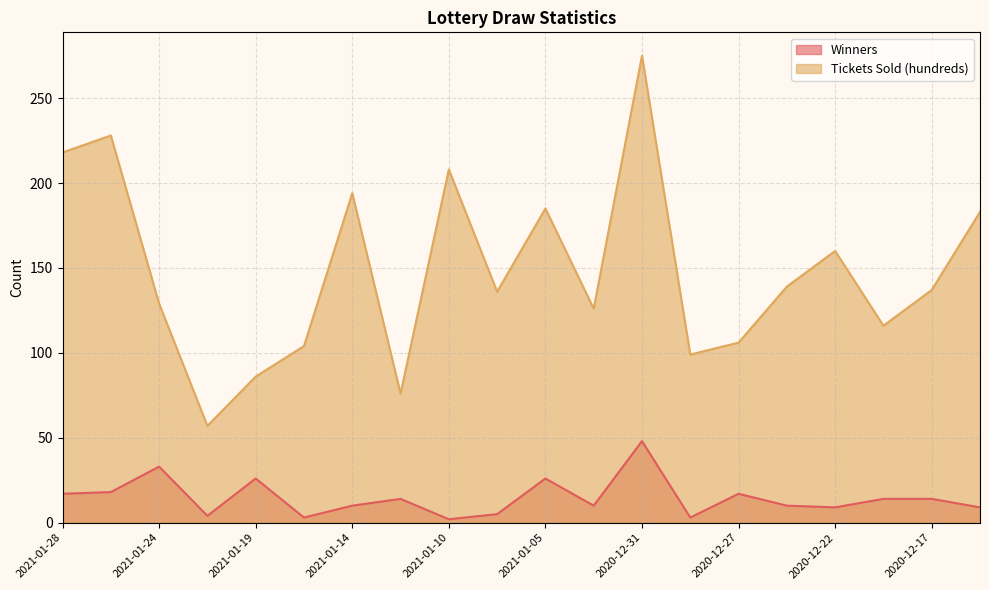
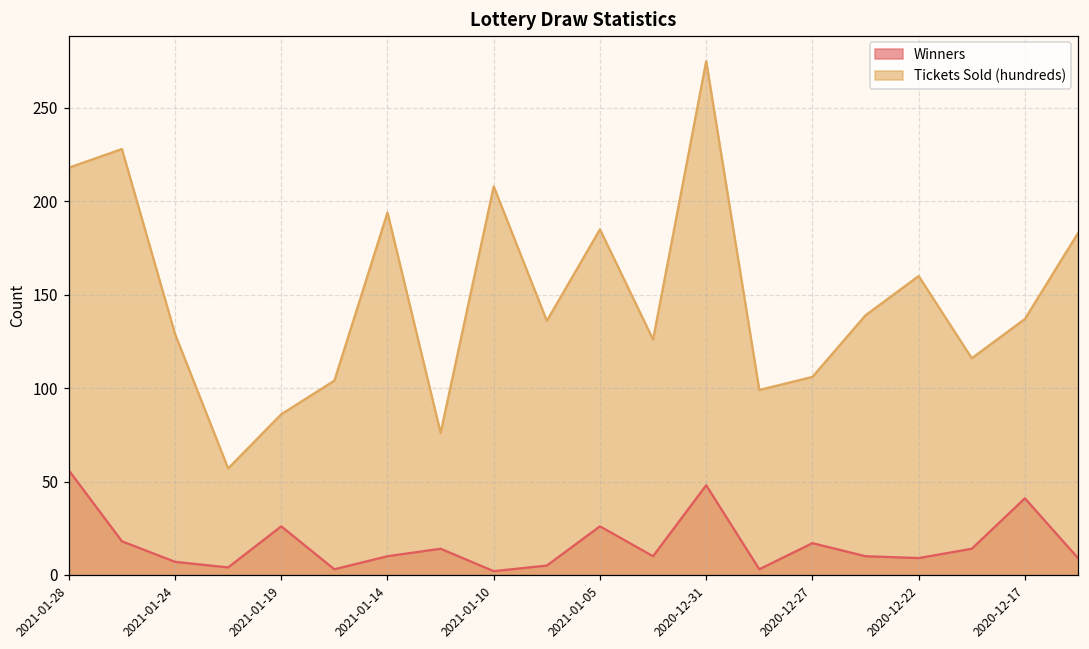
  {
    "Winners": {
-     "2021-01-28": 17,
-     "2021-01-24": 33,
+     "2021-01-28": 56,
+     "2021-01-24": 7,
      "2021-01-19": 26,
      "2021-01-14": 10,
      "2021-01-10": 2,
      "2021-01-05": 26,
      "2020-12-31": 48,
      "2020-12-27": 17,
      "2020-12-22": 9,
-     "2020-12-17": 14
+     "2020-12-17": 41
    },
    "Tickets Sold (hundreds)": {
      "2021-01-28": 218,
      "2021-01-24": 129,
      "2021-01-19": 86,
      "2021-01-14": 194,
      "2021-01-10": 208,
      "2021-01-05": 185,
      "2020-12-31": 275,
      "2020-12-27": 106,
      "2020-12-22": 160,
      "2020-12-17": 137
    }
  }
